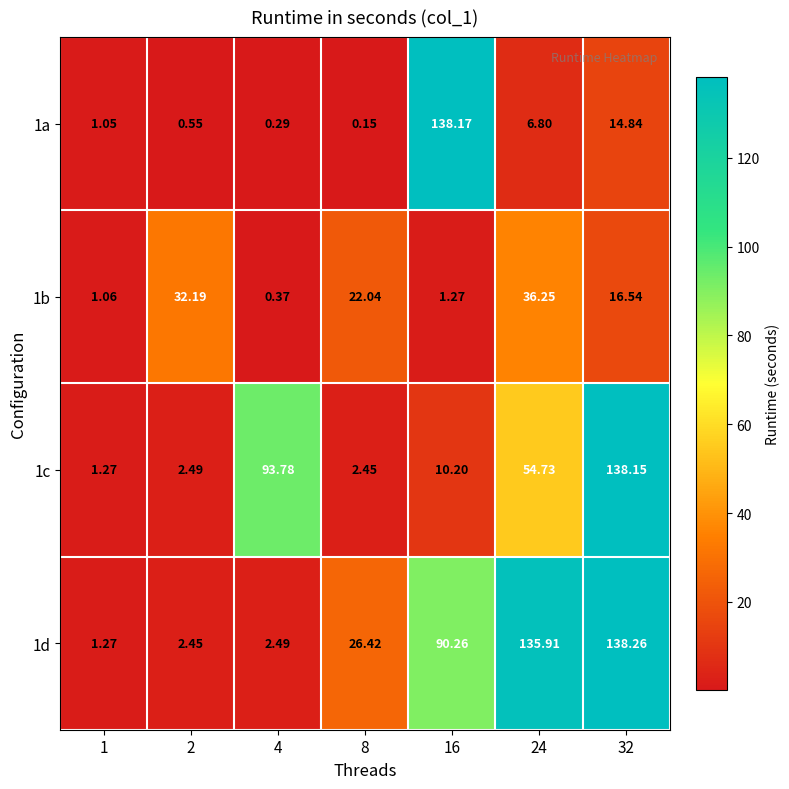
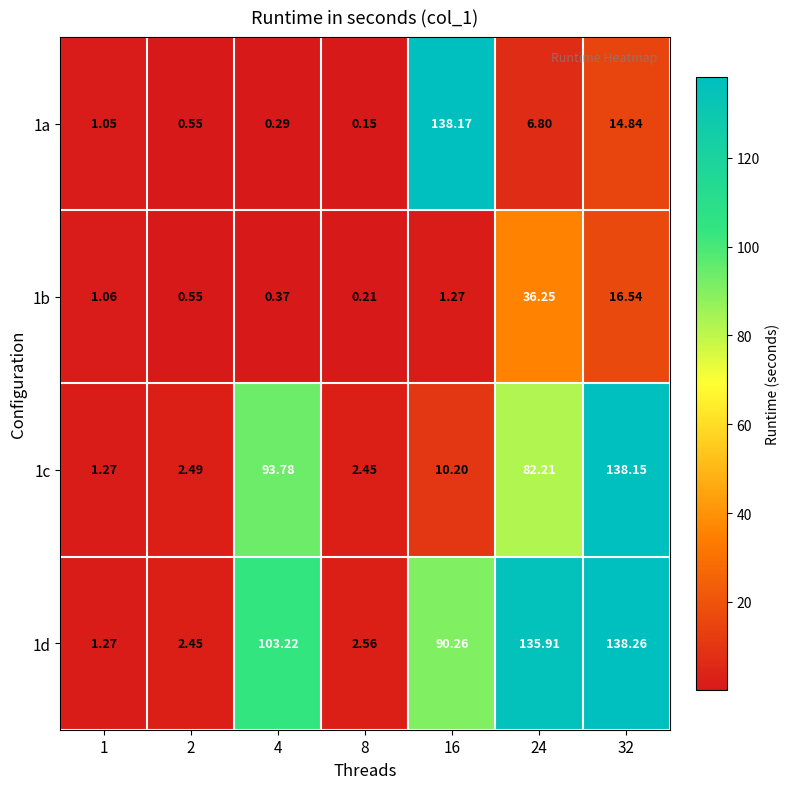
  {
    "1a": {
      "1": 1.05,
      "2": 0.55,
      "4": 0.29,
      "8": 0.15,
      "16": 138.17,
      "24": 6.80
    },
    "1b": {
      "1": 1.06,
-     "2": 32.19,
+     "2": 0.55,
      "4": 0.37,
-     "8": 22.04,
+     "8": 0.21,
      "16": 1.27,
      "24": 36.25,
      "32": 16.54
    },
    "1c": {
      "1": 1.27,
      "2": 2.49,
      "4": 93.78,
      "8": 2.45,
      "16": 10.20,
-     "24": 54.73,
+     "24": 82.21,
      "32": 138.15
    },
    "1d": {
      "1": 1.27,
      "2": 2.45,
-     "4": 2.49,
-     "8": 26.42,
+     "4": 103.22,
+     "8": 2.56,
      "16": 90.26,
      "24": 135.91,
      "32": 138.26
    }
  }
